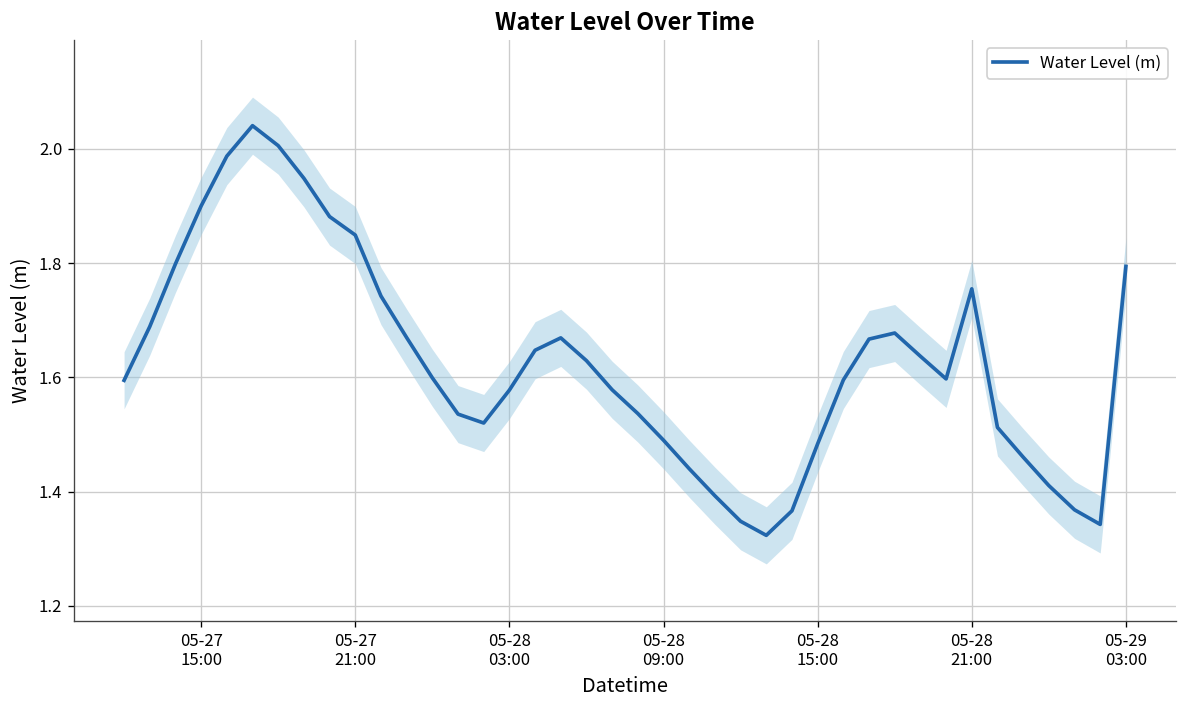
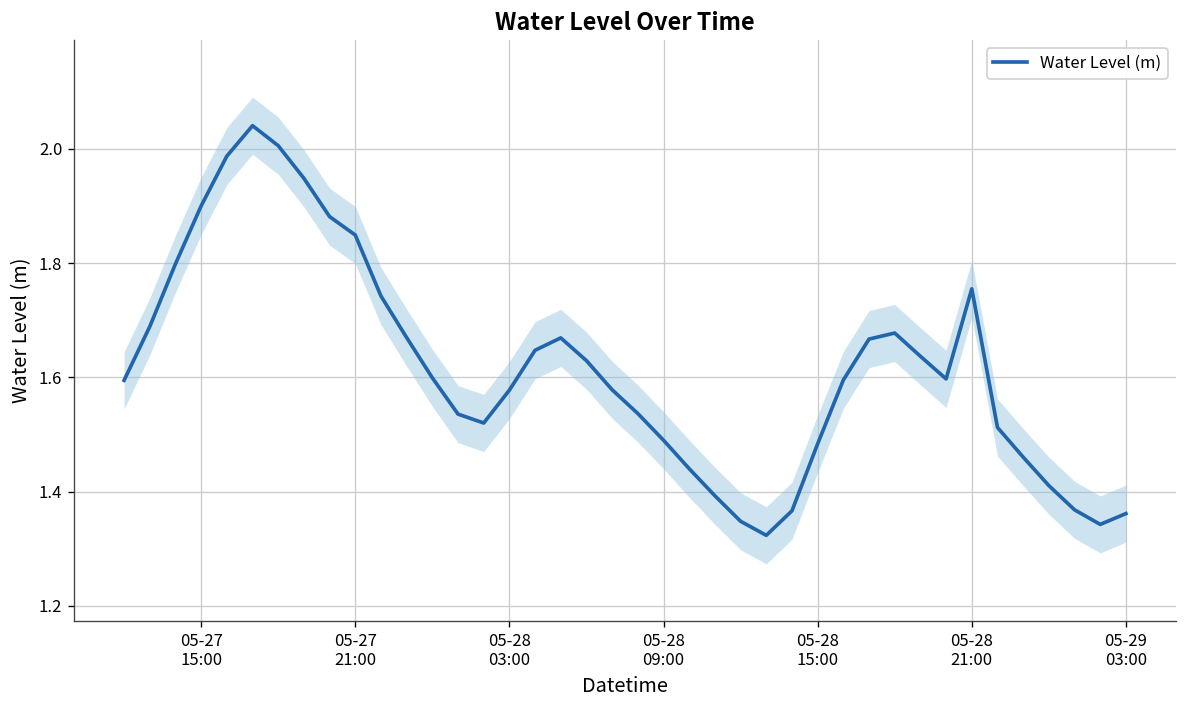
  {
    "Water Level (m)": {
      "05-27 15:00": 1.90,
      "05-27 21:00": 1.85,
      "05-28 03:00": 1.58,
      "05-28 09:00": 1.49,
      "05-28 15:00": 1.48,
      "05-28 21:00": 1.75,
-     "05-29 03:00": 1.79
+     "05-29 03:00": 1.36
    }
  }
